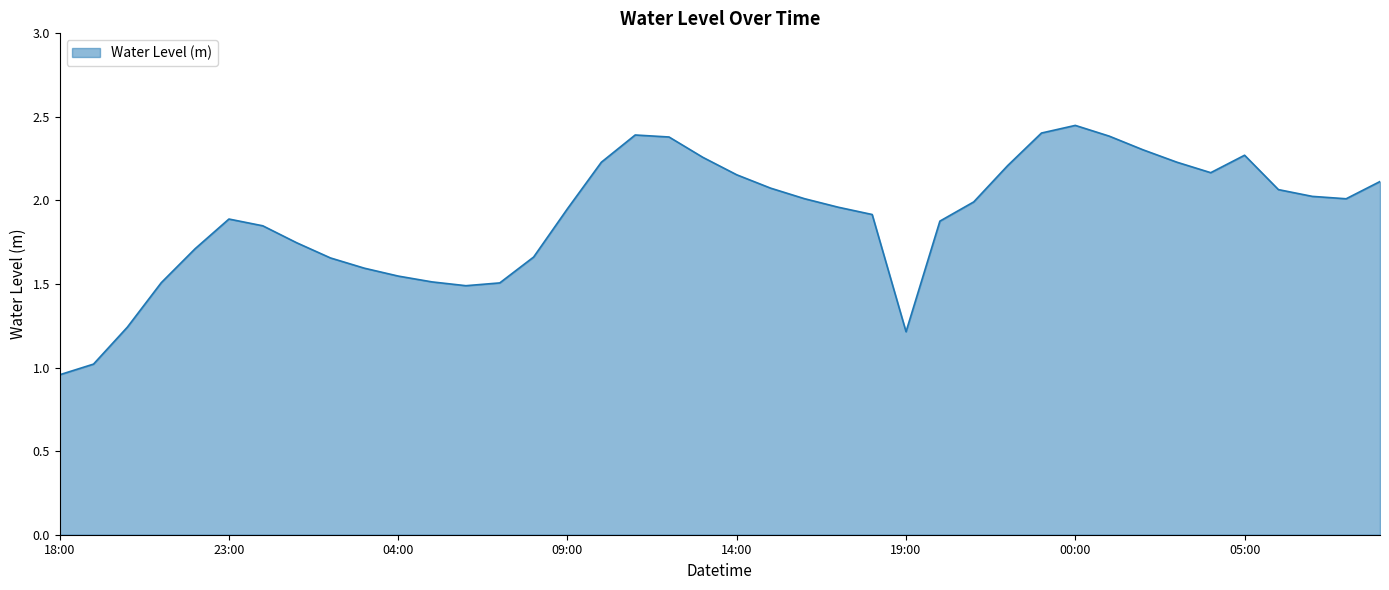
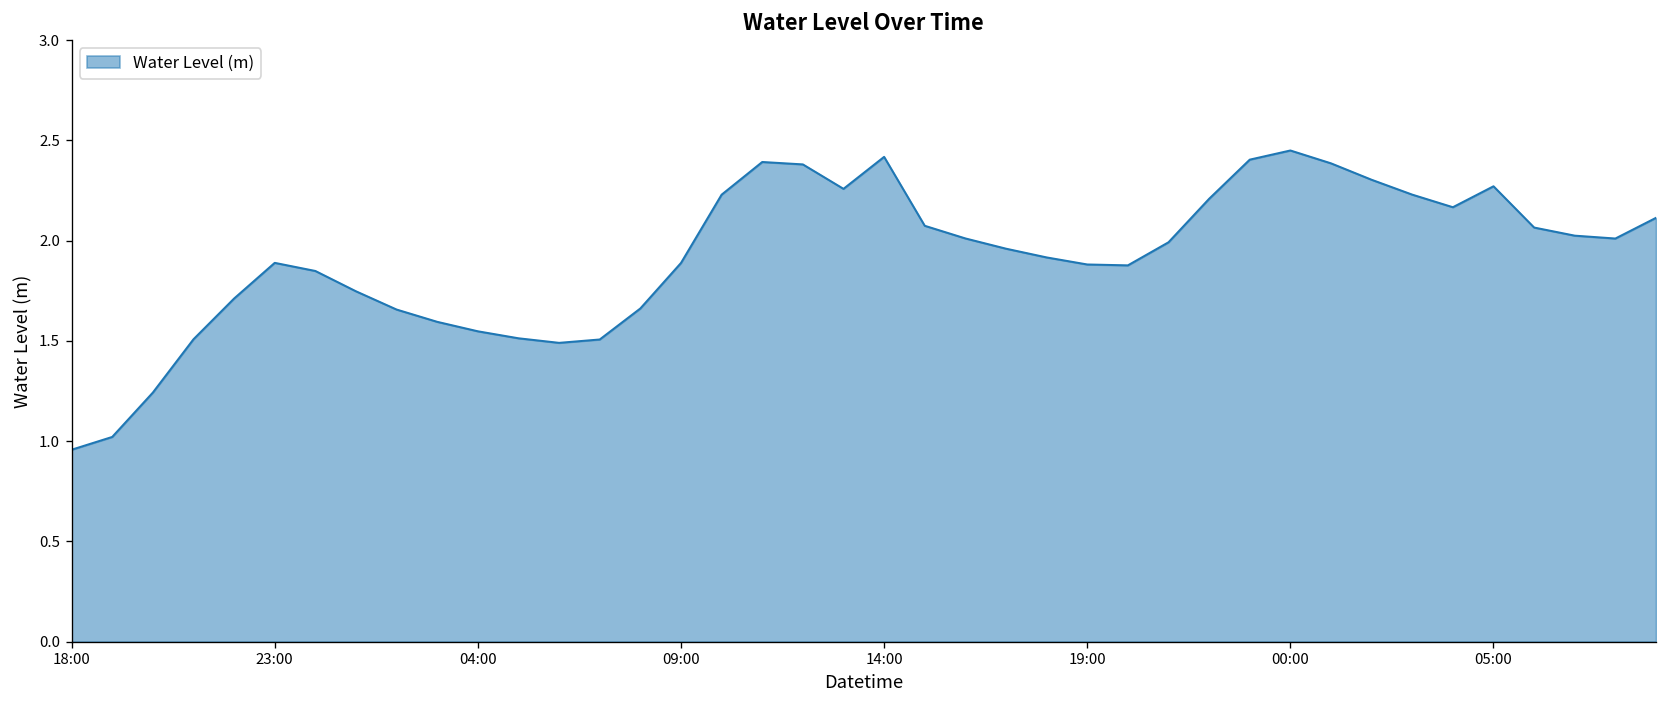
  {
    "18:00": 0.96,
    "23:00": 1.89,
    "04:00": 1.55,
-   "09:00": 1.95,
-   "14:00": 2.15,
-   "19:00": 1.21,
+   "09:00": 1.89,
+   "14:00": 2.42,
+   "19:00": 1.88,
    "00:00": 2.45,
    "05:00": 2.27
  }
